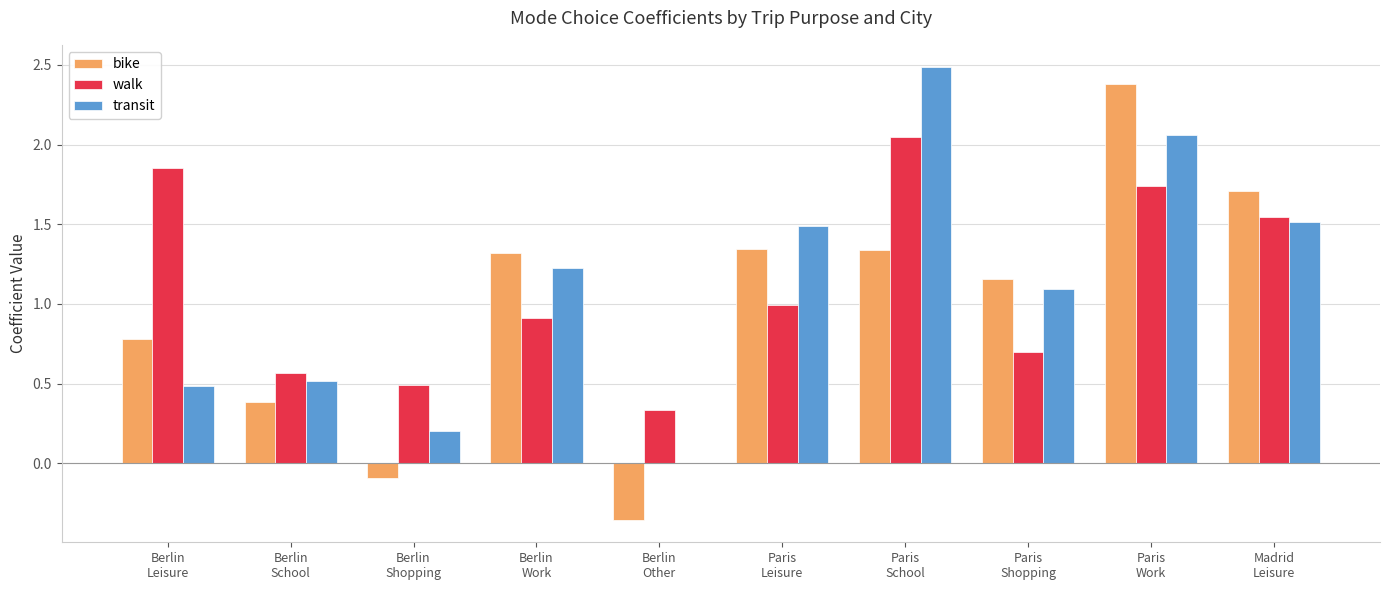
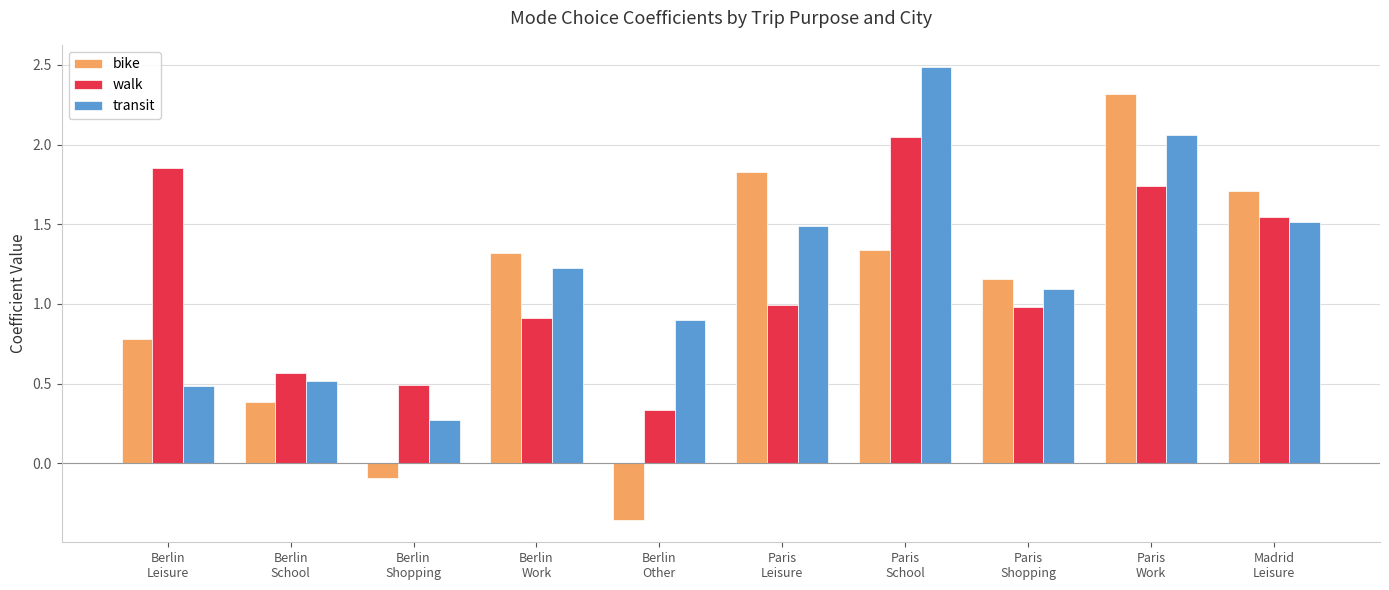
  {
    "bike": {
      "Berlin Leisure": 0.78,
      "Berlin School": 0.38,
      "Berlin Shopping": -0.09,
      "Berlin Work": 1.32,
      "Berlin Other": -0.35,
-     "Paris Leisure": 1.35,
+     "Paris Leisure": 1.82,
      "Paris School": 1.34,
      "Paris Shopping": 1.16,
-     "Paris Work": 2.38,
+     "Paris Work": 2.32,
      "Madrid Leisure": 1.71
    },
    "walk": {
      "Berlin Leisure": 1.85,
      "Berlin School": 0.57,
      "Berlin Shopping": 0.49,
      "Berlin Work": 0.91,
      "Berlin Other": 0.34,
      "Paris Leisure": 0.99,
      "Paris School": 2.05,
-     "Paris Shopping": 0.70,
+     "Paris Shopping": 0.98,
      "Paris Work": 1.74,
      "Madrid Leisure": 1.54
    },
    "transit": {
      "Berlin Leisure": 0.48,
      "Berlin School": 0.52,
-     "Berlin Shopping": 0.20,
+     "Berlin Shopping": 0.27,
      "Berlin Work": 1.22,
-     "Berlin Other": 0.0,
+     "Berlin Other": 0.9,
      "Paris Leisure": 1.49,
      "Paris School": 2.48,
      "Paris Shopping": 1.10,
      "Paris Work": 2.06,
      "Madrid Leisure": 1.52
    }
  }
